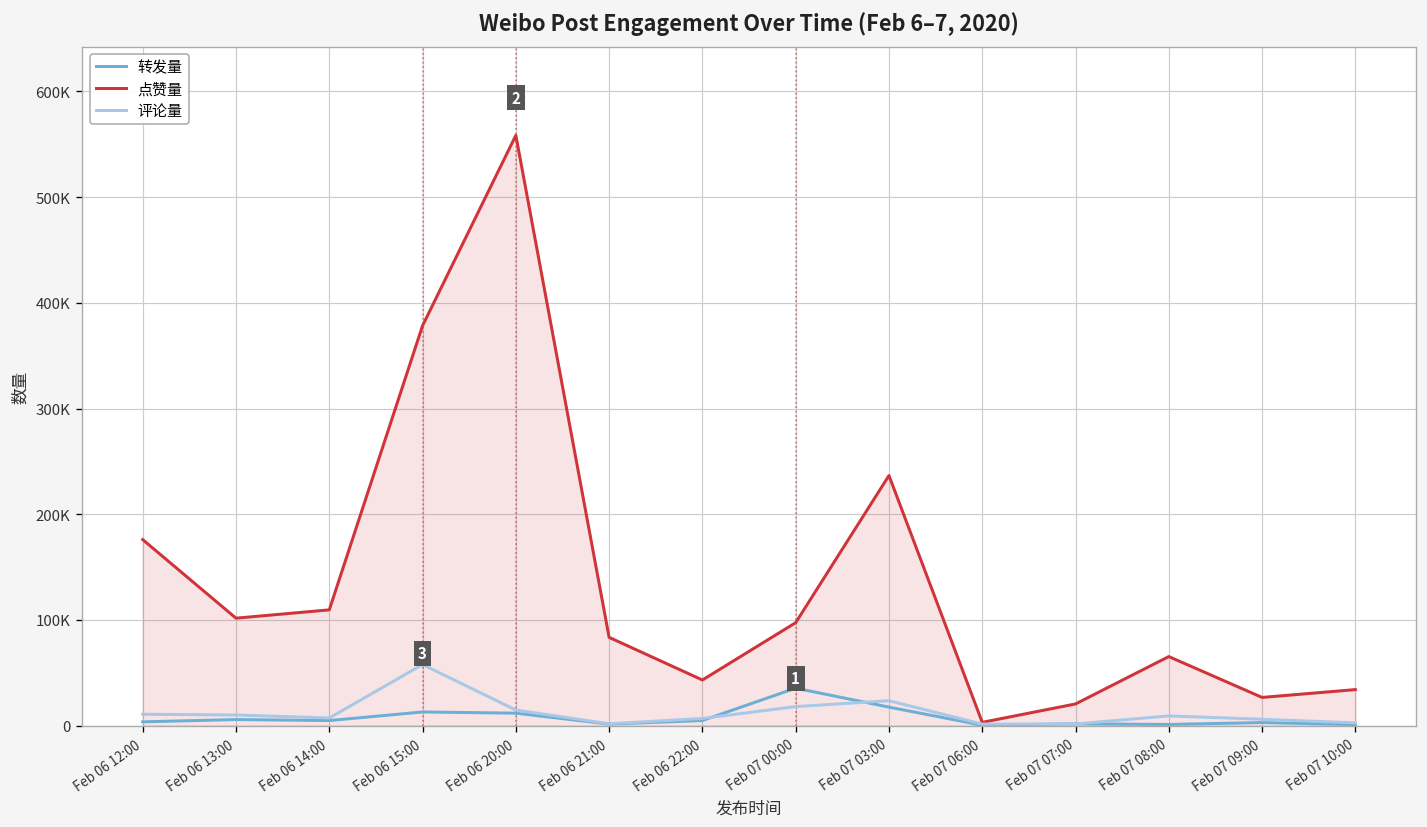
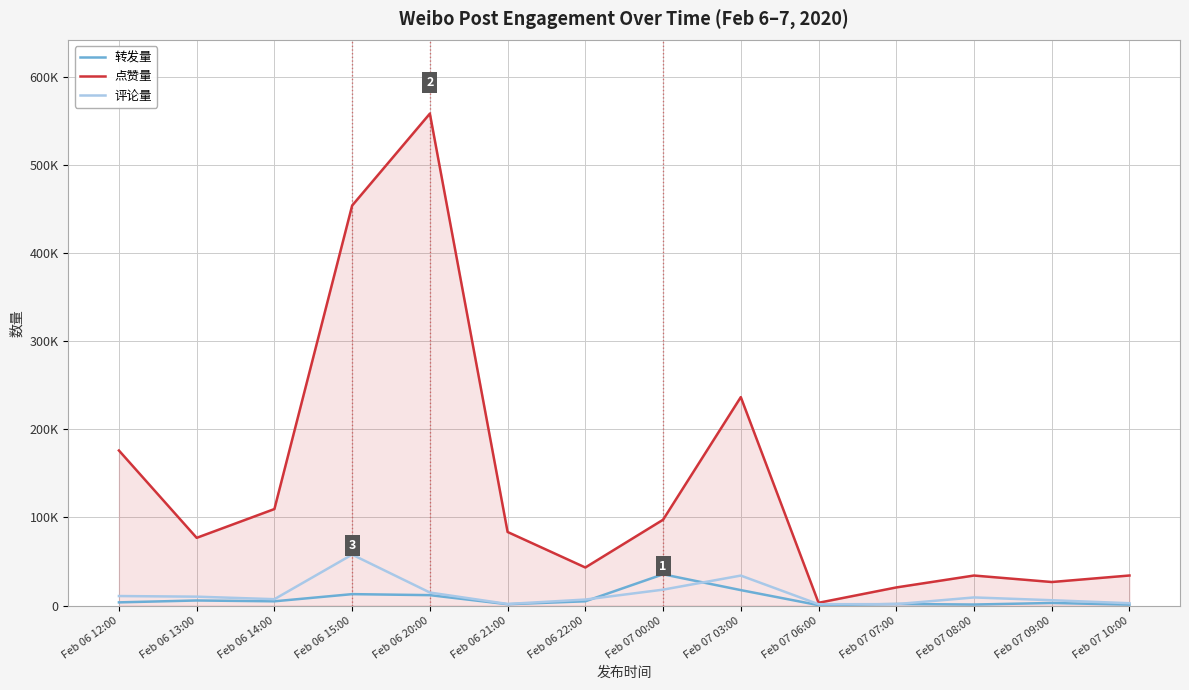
  {
    "转发量": {
      "Feb 06 12:00": 0,
      "Feb 06 13:00": 10000,
      "Feb 06 15:00": 10000,
      "Feb 06 20:00": 10000,
      "Feb 07 03:00": 20000,
      "Feb 07 08:00": 0,
      "Feb 07 09:00": 0
    },
    "点赞量": {
      "Feb 06 12:00": 180000,
-     "Feb 06 13:00": 100000,
+     "Feb 06 13:00": 80000,
      "Feb 06 14:00": 110000,
-     "Feb 06 15:00": 380000,
+     "Feb 06 15:00": 450000,
      "Feb 06 21:00": 80000,
      "Feb 06 22:00": 40000,
      "Feb 07 00:00": 100000,
      "Feb 07 03:00": 240000,
      "Feb 07 07:00": 20000,
-     "Feb 07 08:00": 70000,
+     "Feb 07 08:00": 30000,
      "Feb 07 09:00": 30000,
      "Feb 07 10:00": 30000
    },
    "评论量": {
      "Feb 06 12:00": 10000,
      "Feb 06 13:00": 10000,
      "Feb 06 20:00": 10000,
      "Feb 07 00:00": 20000,
-     "Feb 07 03:00": 20000,
+     "Feb 07 03:00": 30000,
      "Feb 07 08:00": 10000,
      "Feb 07 09:00": 10000
    }
  }
